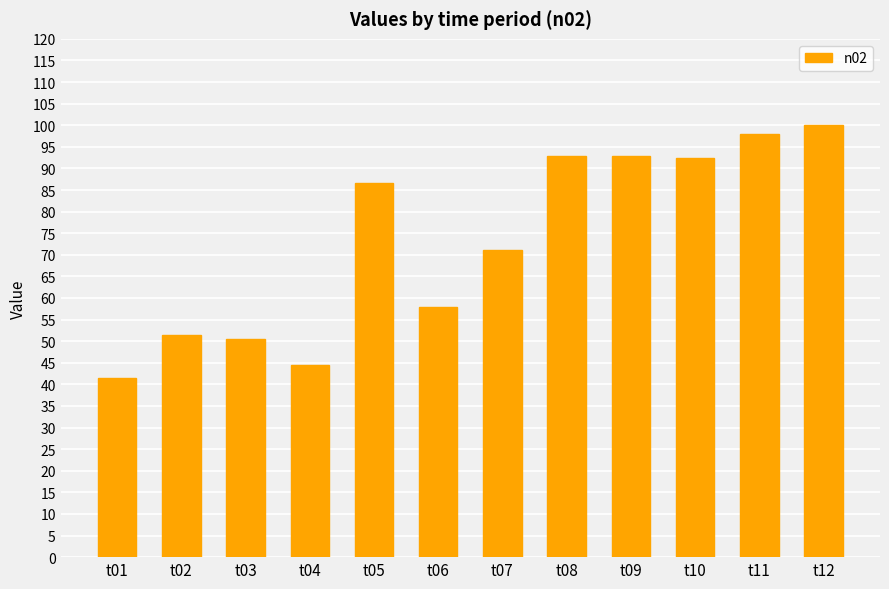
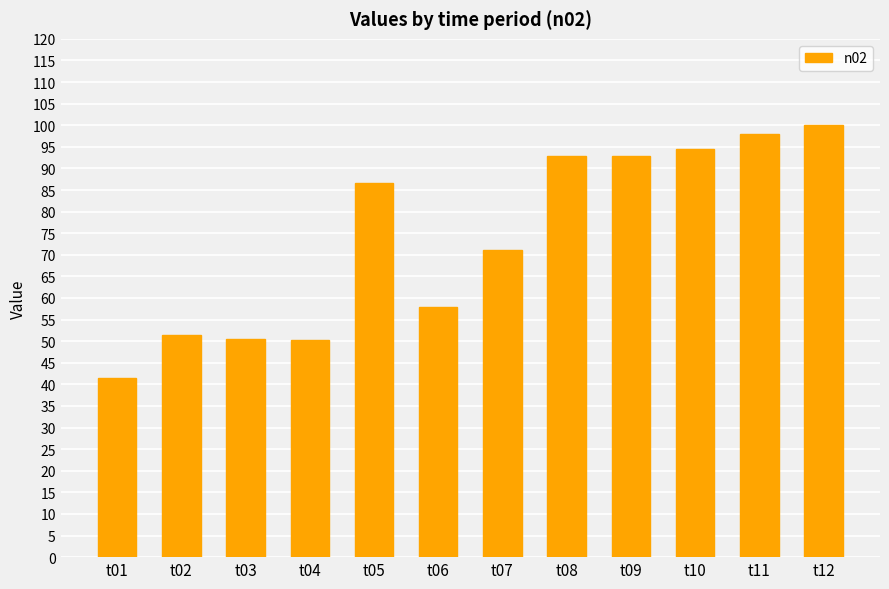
  {
    "t01": 42,
    "t02": 51,
    "t03": 50,
-   "t04": 44,
+   "t04": 50,
    "t05": 87,
    "t06": 58,
    "t07": 71,
    "t08": 93,
    "t09": 93,
-   "t10": 92,
+   "t10": 95,
    "t11": 98,
    "t12": 100
  }
